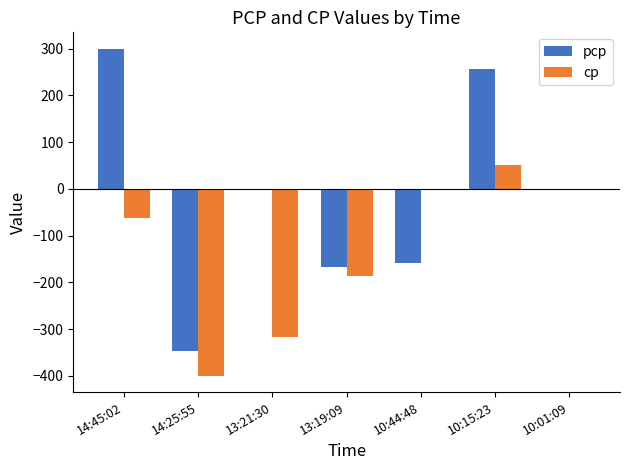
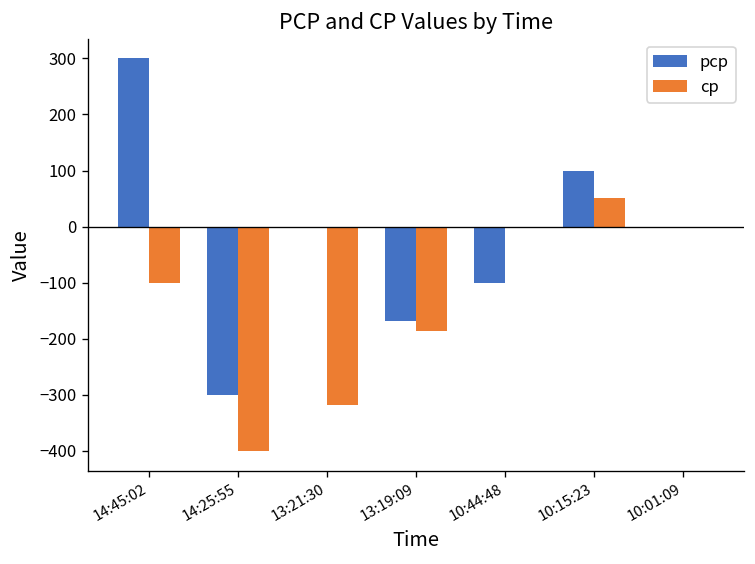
  {
    "pcp": {
      "14:45:02": 300,
-     "14:25:55": -350,
+     "14:25:55": -300,
      "13:21:30": 0,
      "13:19:09": -170,
-     "10:44:48": -160,
-     "10:15:23": 260,
+     "10:44:48": -100,
+     "10:15:23": 100,
      "10:01:09": 0
    },
    "cp": {
-     "14:45:02": -60,
+     "14:45:02": -100,
      "14:25:55": -400,
      "13:21:30": -320,
      "13:19:09": -190,
      "10:44:48": 0,
      "10:15:23": 50,
      "10:01:09": 0
    }
  }
